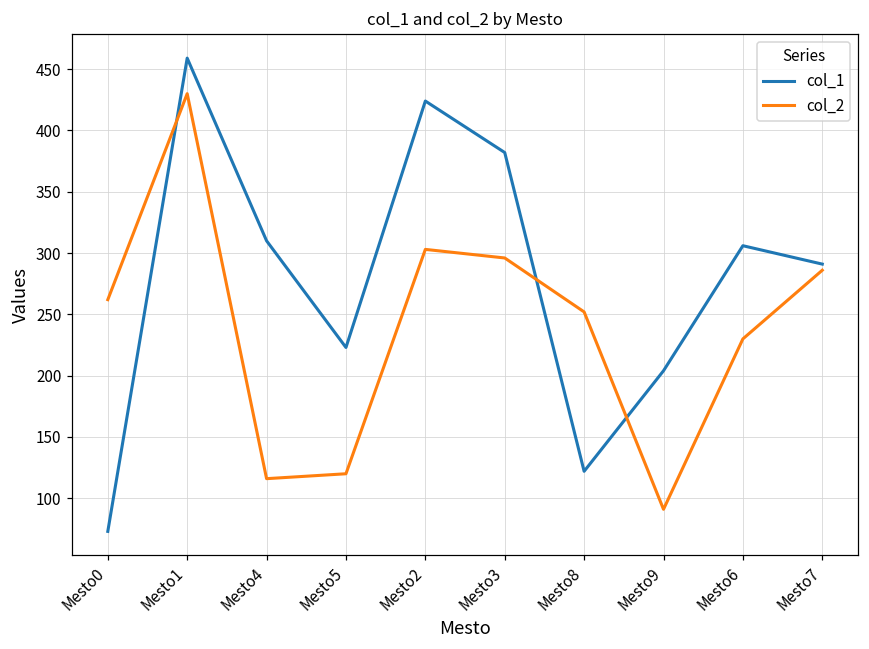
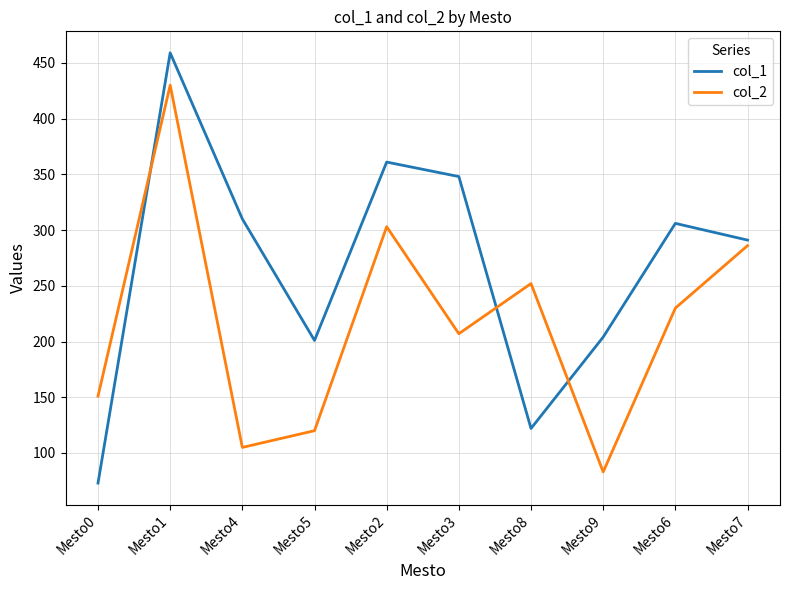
  {
    "col_1": {
      "Mesto0": 73,
      "Mesto1": 459,
      "Mesto4": 310,
-     "Mesto5": 223,
-     "Mesto2": 424,
-     "Mesto3": 382,
+     "Mesto5": 201,
+     "Mesto2": 361,
+     "Mesto3": 348,
      "Mesto8": 122,
      "Mesto9": 204,
      "Mesto6": 306,
      "Mesto7": 291
    },
    "col_2": {
-     "Mesto0": 262,
+     "Mesto0": 151,
      "Mesto1": 430,
-     "Mesto4": 116,
+     "Mesto4": 105,
      "Mesto5": 120,
      "Mesto2": 303,
-     "Mesto3": 296,
+     "Mesto3": 207,
      "Mesto8": 252,
-     "Mesto9": 91,
+     "Mesto9": 83,
      "Mesto6": 230,
      "Mesto7": 286
    }
  }
